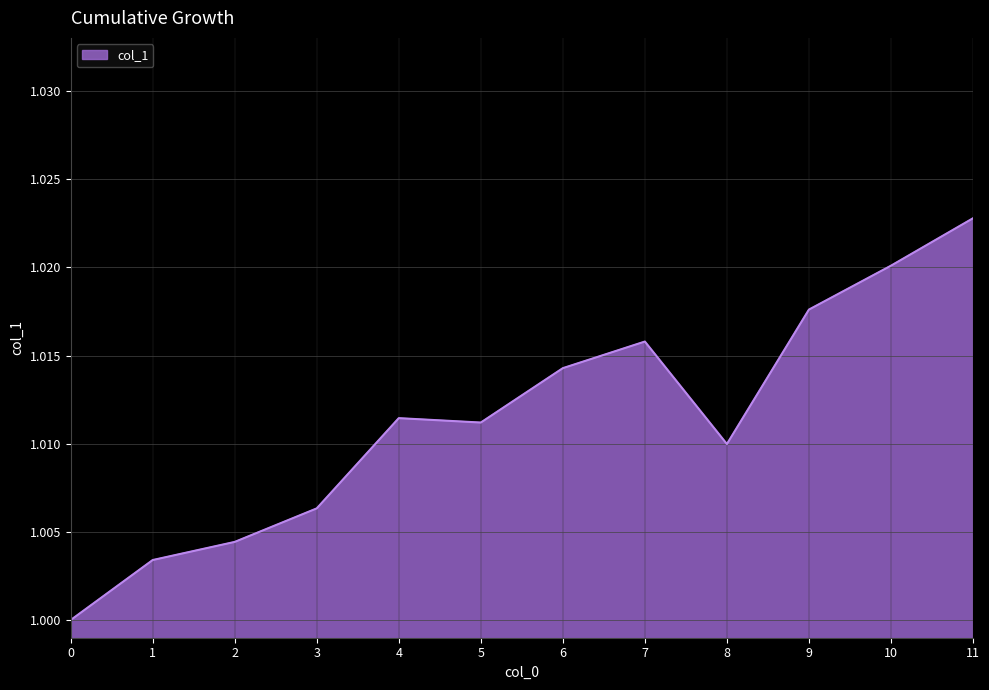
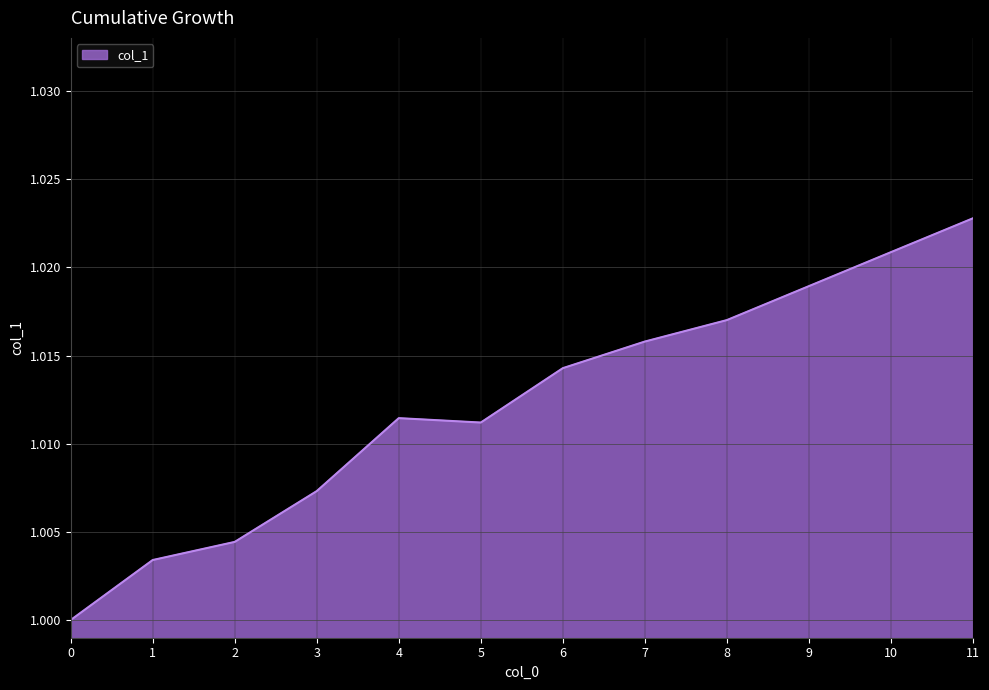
  {
    "0": 1.0000,
    "1": 1.0034,
    "2": 1.0044,
-   "3": 1.0063,
+   "3": 1.0073,
    "4": 1.0114,
    "5": 1.0112,
    "6": 1.0143,
    "7": 1.0158,
-   "8": 1.0100,
-   "9": 1.0176,
-   "10": 1.0201,
+   "8": 1.0170,
+   "9": 1.0189,
+   "10": 1.0209,
    "11": 1.0228
  }
